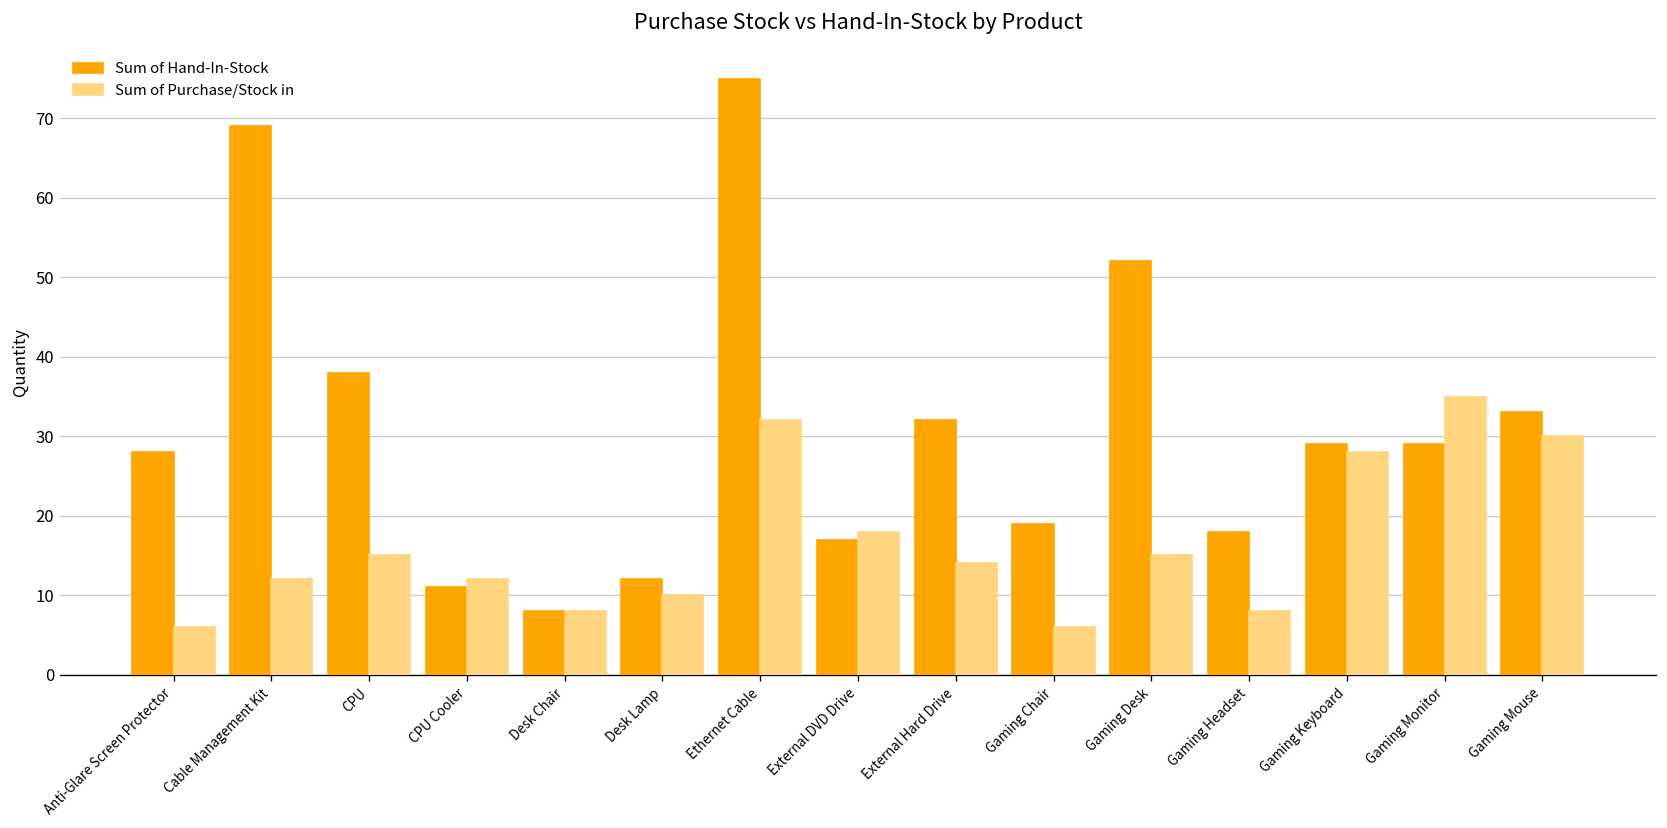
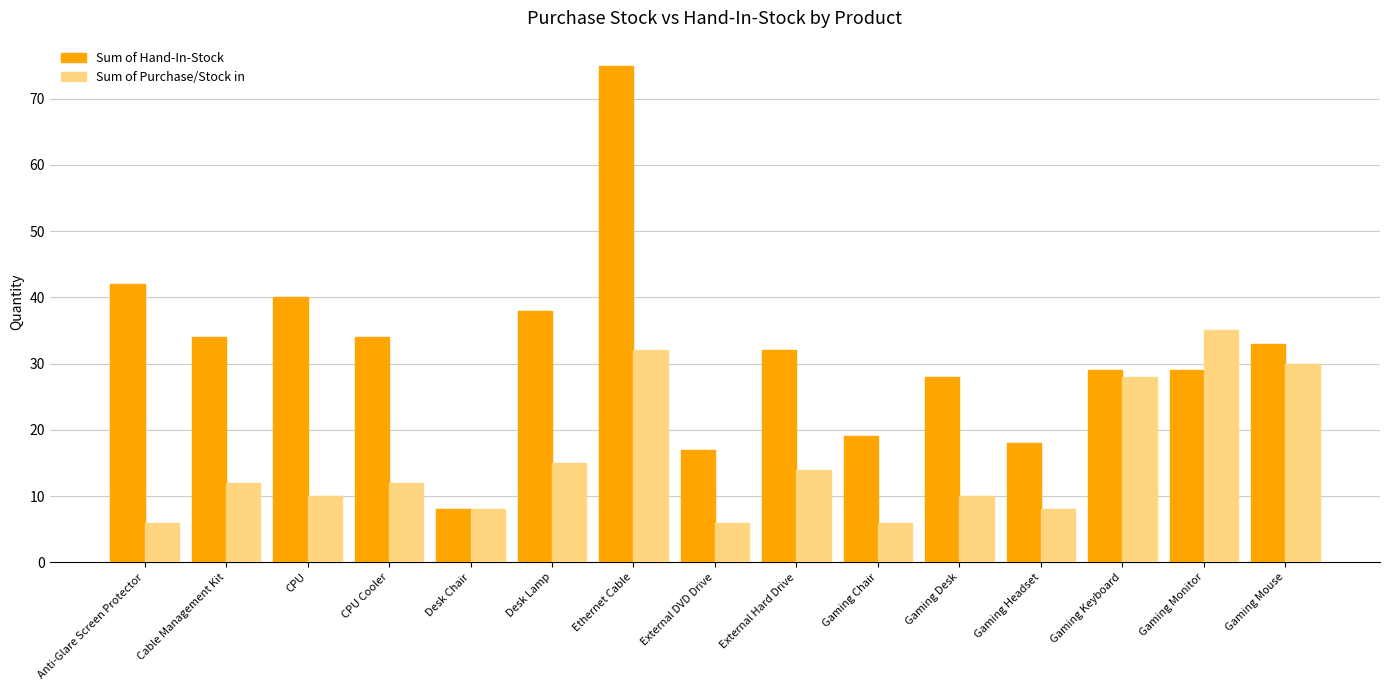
  {
    "Sum of Hand-In-Stock": {
-     "Anti-Glare Screen Protector": 28,
-     "Cable Management Kit": 69,
-     "CPU": 38,
-     "CPU Cooler": 11,
+     "Anti-Glare Screen Protector": 42,
+     "Cable Management Kit": 34,
+     "CPU": 40,
+     "CPU Cooler": 34,
      "Desk Chair": 8,
-     "Desk Lamp": 12,
+     "Desk Lamp": 38,
      "Ethernet Cable": 75,
      "External DVD Drive": 17,
      "External Hard Drive": 32,
      "Gaming Chair": 19,
-     "Gaming Desk": 52,
+     "Gaming Desk": 28,
      "Gaming Headset": 18,
      "Gaming Keyboard": 29,
      "Gaming Monitor": 29,
      "Gaming Mouse": 33
    },
    "Sum of Purchase/Stock in": {
      "Anti-Glare Screen Protector": 6,
      "Cable Management Kit": 12,
-     "CPU": 15,
+     "CPU": 10,
      "CPU Cooler": 12,
      "Desk Chair": 8,
-     "Desk Lamp": 10,
+     "Desk Lamp": 15,
      "Ethernet Cable": 32,
-     "External DVD Drive": 18,
+     "External DVD Drive": 6,
      "External Hard Drive": 14,
      "Gaming Chair": 6,
-     "Gaming Desk": 15,
+     "Gaming Desk": 10,
      "Gaming Headset": 8,
      "Gaming Keyboard": 28,
      "Gaming Monitor": 35,
      "Gaming Mouse": 30
    }
  }
